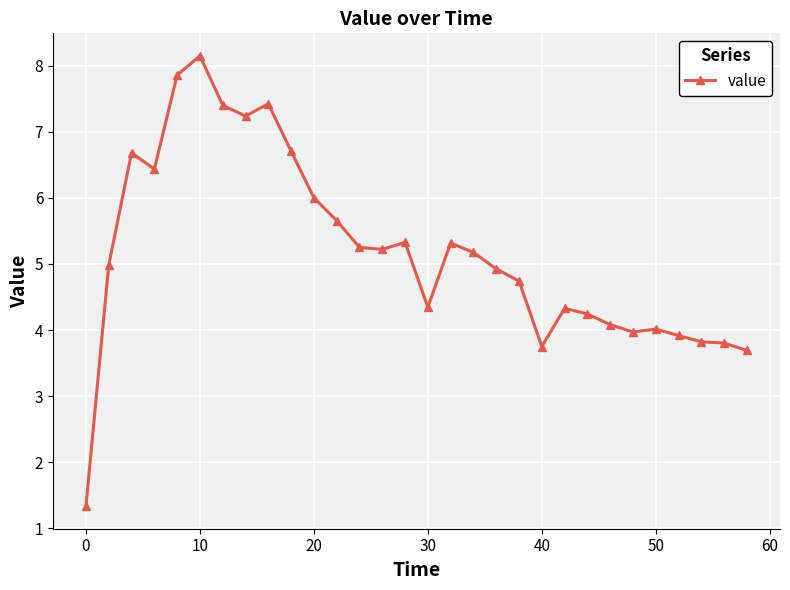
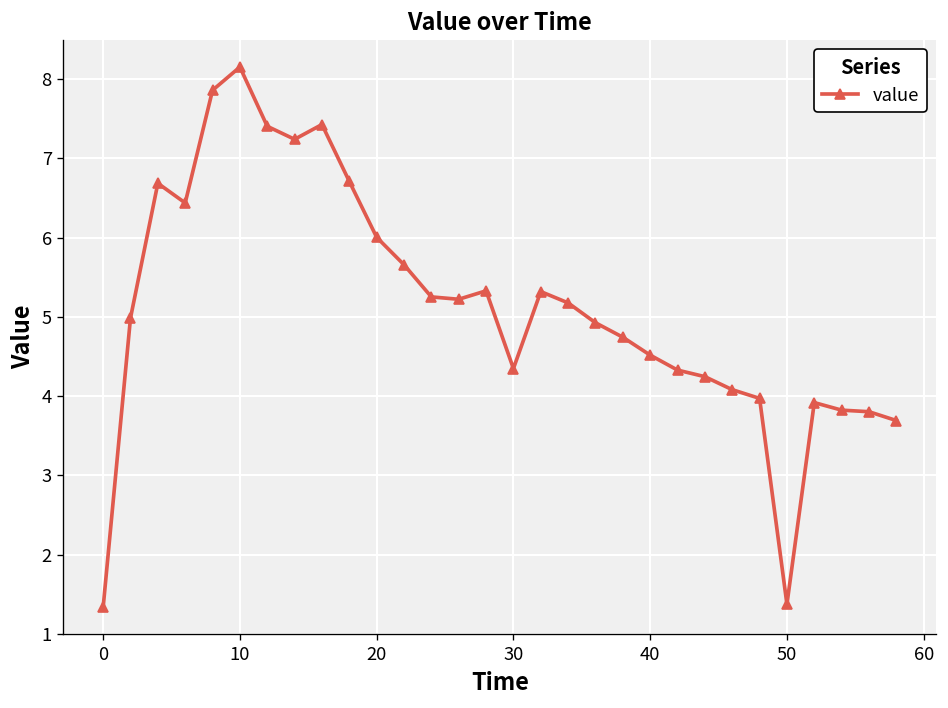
  {
    "0": 1.3,
    "10": 8.2,
    "20": 6.0,
    "30": 4.3,
-   "40": 3.8,
-   "50": 4.0
+   "40": 4.5,
+   "50": 1.4
  }
